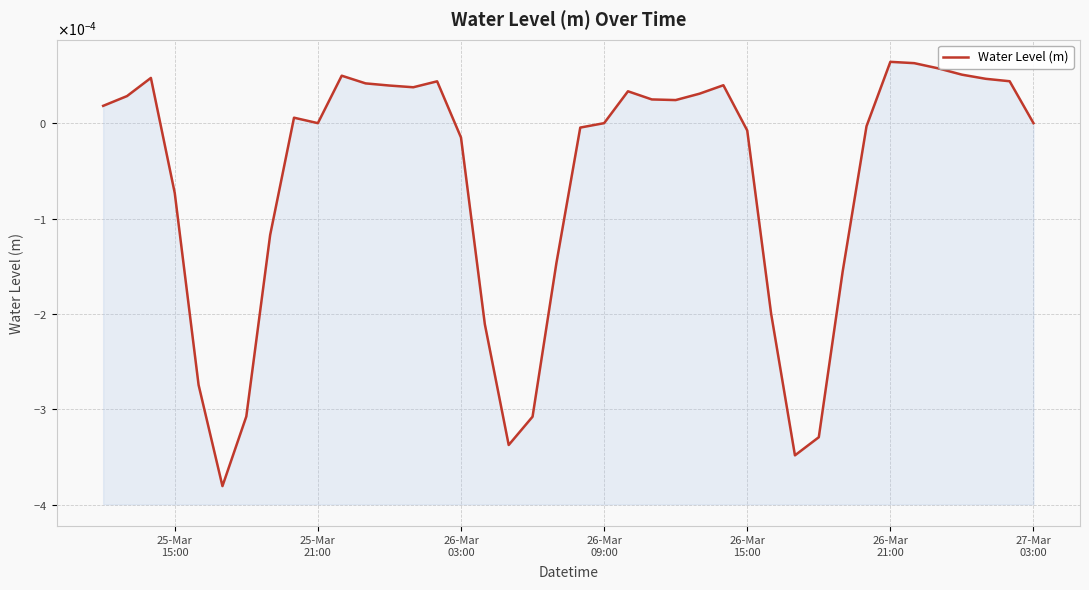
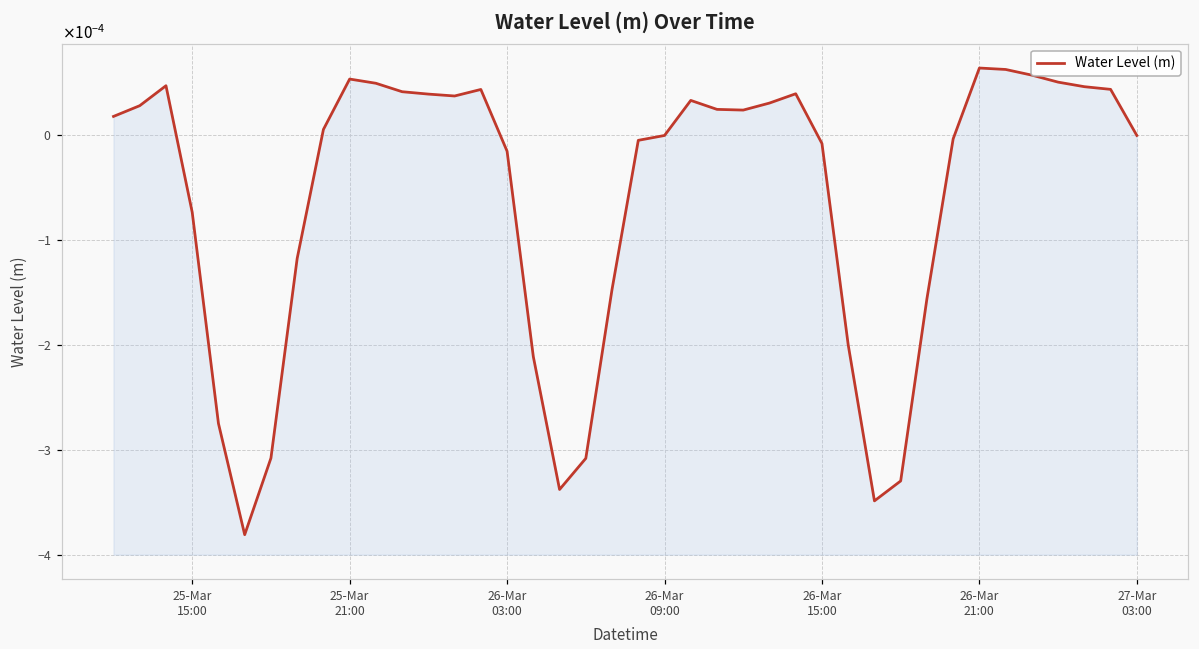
  {
    "25-Mar 15:00": -0.00007,
-   "25-Mar 21:00": 0.0000,
+   "25-Mar 21:00": 0.0001,
    "26-Mar 03:00": -0.00002,
    "26-Mar 09:00": 0.0000,
    "26-Mar 15:00": -0.00001,
    "26-Mar 21:00": 0.00006,
    "27-Mar 03:00": 0.0000
  }
